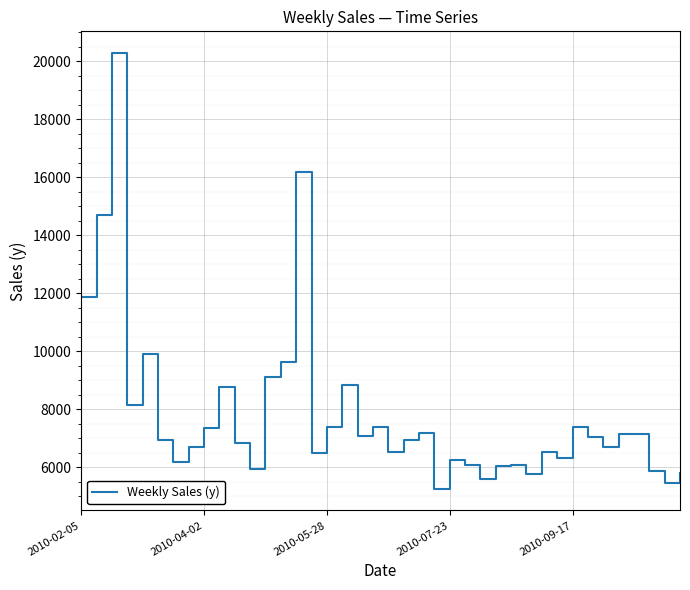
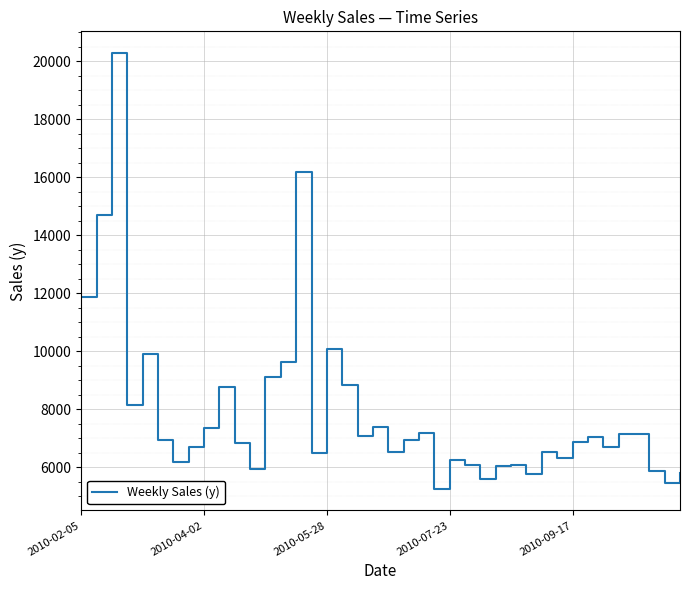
  {
    "2010-02-05": 11900,
    "2010-04-02": 7400,
-   "2010-05-28": 7400,
+   "2010-05-28": 10100,
    "2010-07-23": 6200,
-   "2010-09-17": 7400
+   "2010-09-17": 6900
  }
